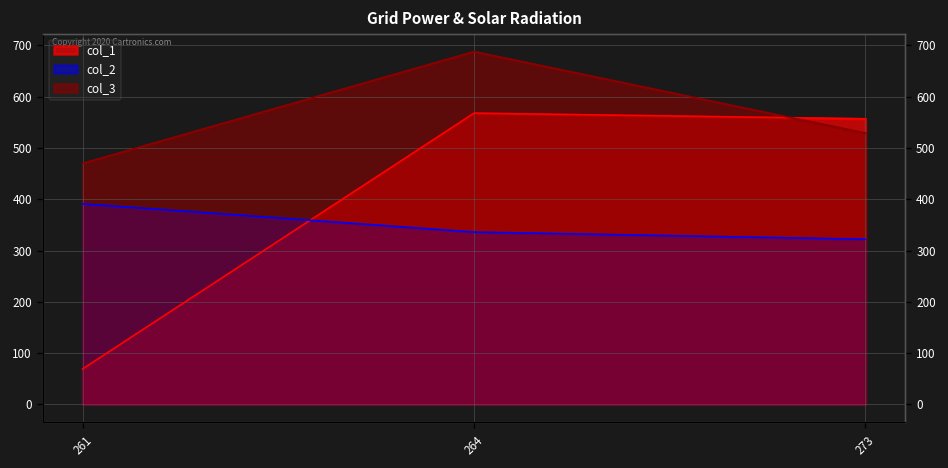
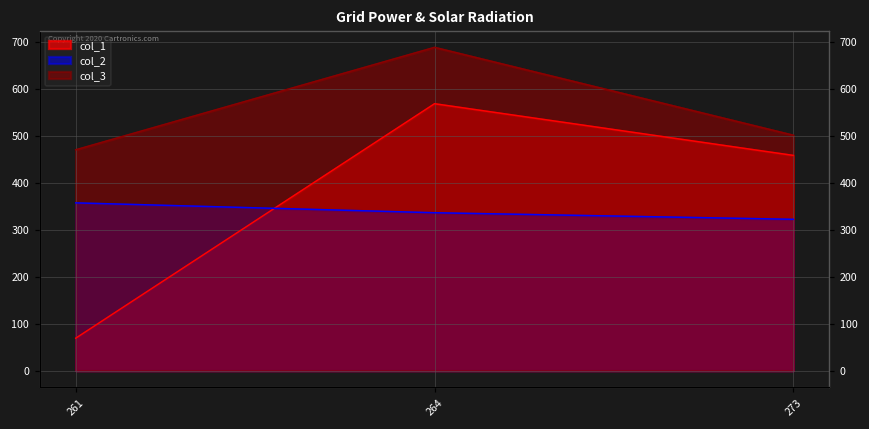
  {
    "col_1": {
      "261": 70,
      "264": 570,
-     "273": 560
+     "273": 460
    },
    "col_2": {
-     "261": 390,
+     "261": 360,
      "264": 340,
      "273": 320
    },
    "col_3": {
      "261": 470,
      "264": 690,
-     "273": 530
+     "273": 500
    }
  }
